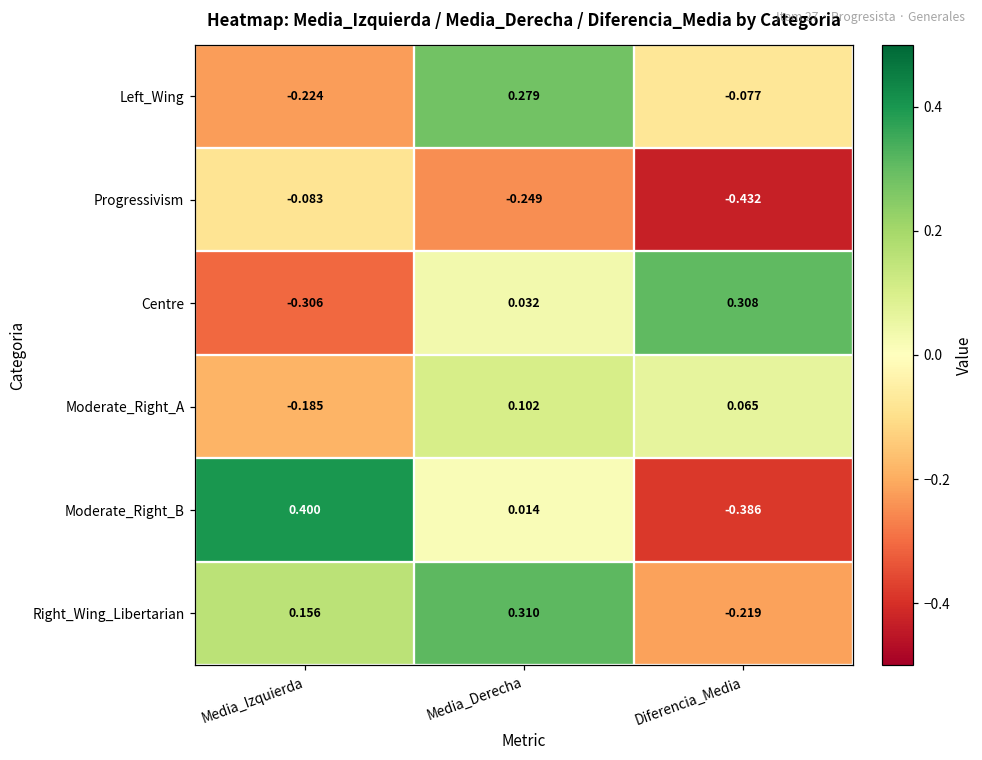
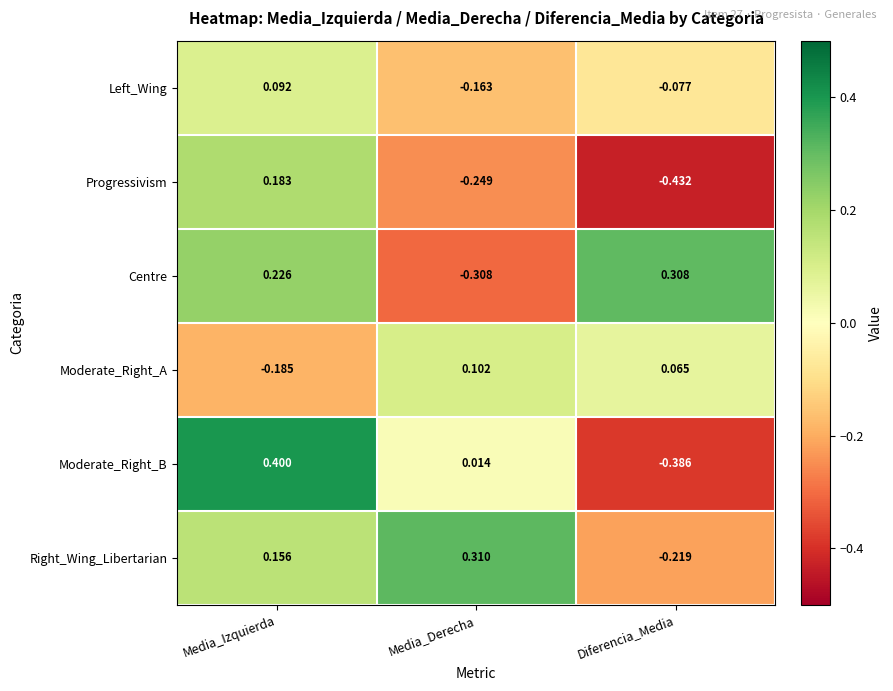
  {
    "Left_Wing": {
-     "Media_Izquierda": -0.224,
-     "Media_Derecha": 0.279,
+     "Media_Izquierda": 0.092,
+     "Media_Derecha": -0.163,
      "Diferencia_Media": -0.077
    },
    "Progressivism": {
-     "Media_Izquierda": -0.083,
+     "Media_Izquierda": 0.183,
      "Media_Derecha": -0.249,
      "Diferencia_Media": -0.432
    },
    "Centre": {
-     "Media_Izquierda": -0.306,
-     "Media_Derecha": 0.032,
+     "Media_Izquierda": 0.226,
+     "Media_Derecha": -0.308,
      "Diferencia_Media": 0.308
    },
    "Moderate_Right_A": {
      "Media_Izquierda": -0.185,
      "Media_Derecha": 0.102,
      "Diferencia_Media": 0.065
    },
    "Moderate_Right_B": {
      "Media_Izquierda": 0.400,
      "Media_Derecha": 0.014,
      "Diferencia_Media": -0.386
    },
    "Right_Wing_Libertarian": {
      "Media_Izquierda": 0.156,
      "Media_Derecha": 0.310,
      "Diferencia_Media": -0.219
    }
  }
